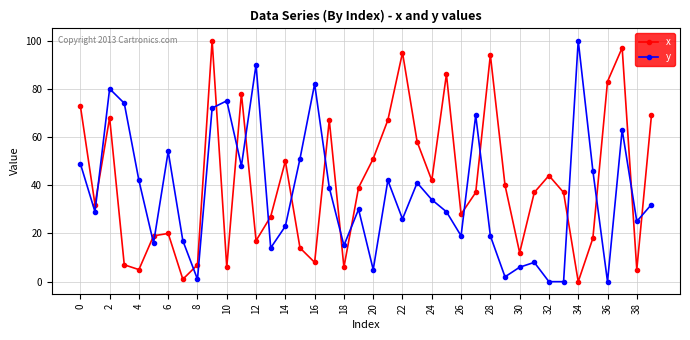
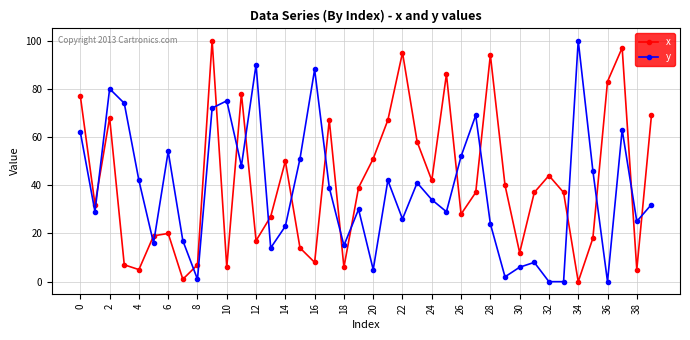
  {
    "x": {
-     "0": 73,
+     "0": 77,
      "2": 68,
      "4": 5,
      "6": 20,
      "8": 7,
      "10": 6,
      "12": 17,
      "14": 50,
      "16": 8,
      "18": 6,
      "20": 51,
      "22": 95,
      "24": 42,
      "26": 28,
      "28": 94,
      "30": 12,
      "32": 44,
      "34": 0,
      "36": 83,
      "38": 5
    },
    "y": {
-     "0": 49,
+     "0": 62,
      "2": 80,
      "4": 42,
      "6": 54,
      "8": 1,
      "10": 75,
      "12": 90,
      "14": 23,
-     "16": 82,
+     "16": 88,
      "18": 15,
      "20": 5,
      "22": 26,
      "24": 34,
-     "26": 19,
-     "28": 19,
+     "26": 52,
+     "28": 24,
      "30": 6,
      "32": 0,
      "34": 100,
      "36": 0,
      "38": 25
    }
  }
